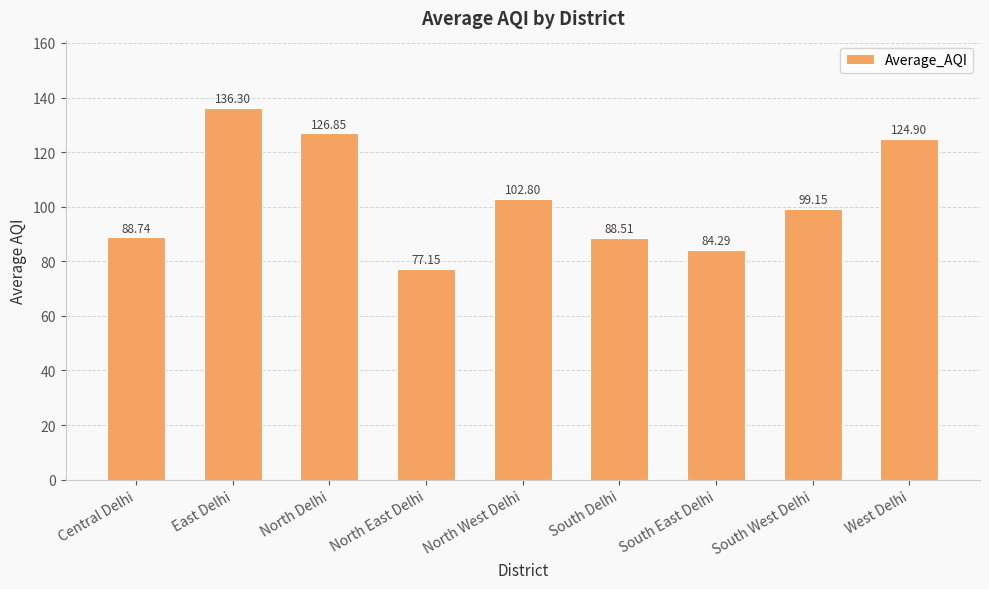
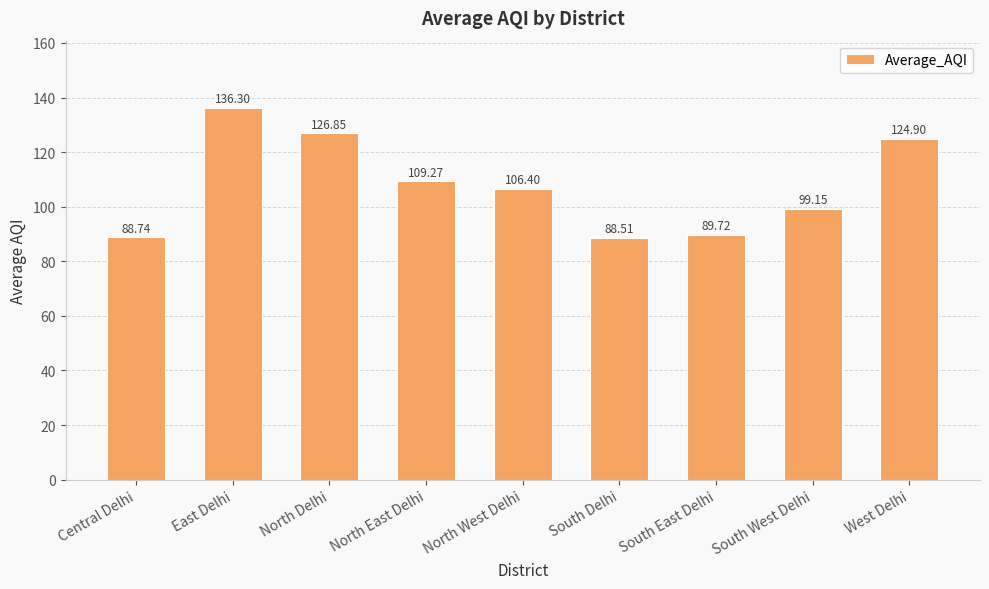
  {
    "Central Delhi": 88.74,
    "East Delhi": 136.30,
    "North Delhi": 126.85,
-   "North East Delhi": 77.15,
-   "North West Delhi": 102.80,
+   "North East Delhi": 109.27,
+   "North West Delhi": 106.40,
    "South Delhi": 88.51,
-   "South East Delhi": 84.29,
+   "South East Delhi": 89.72,
    "South West Delhi": 99.15,
    "West Delhi": 124.90
  }
